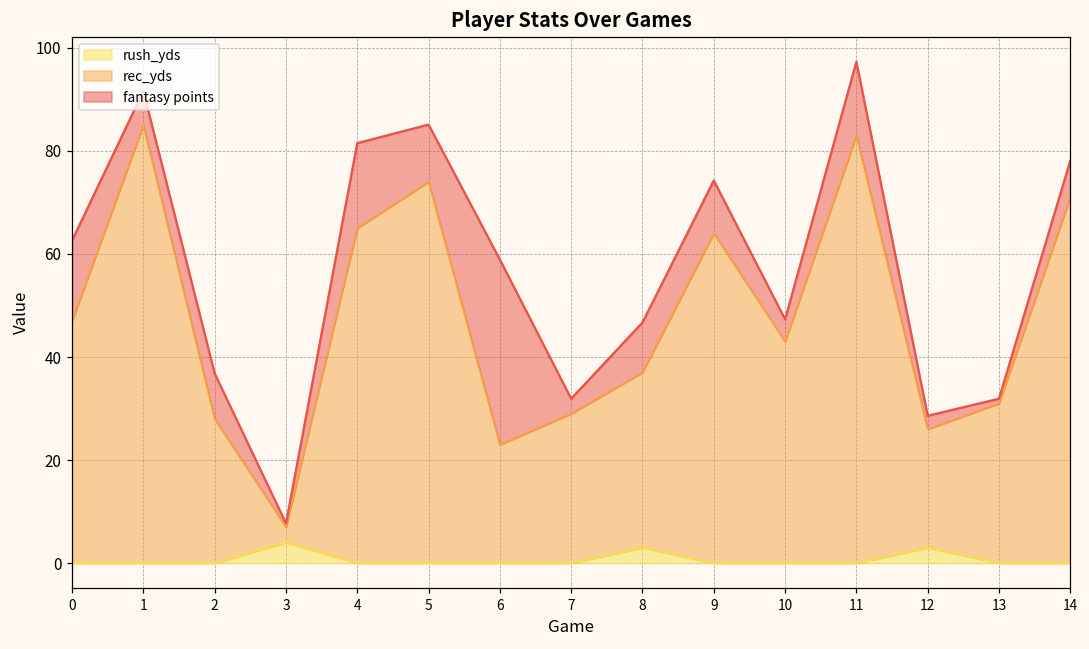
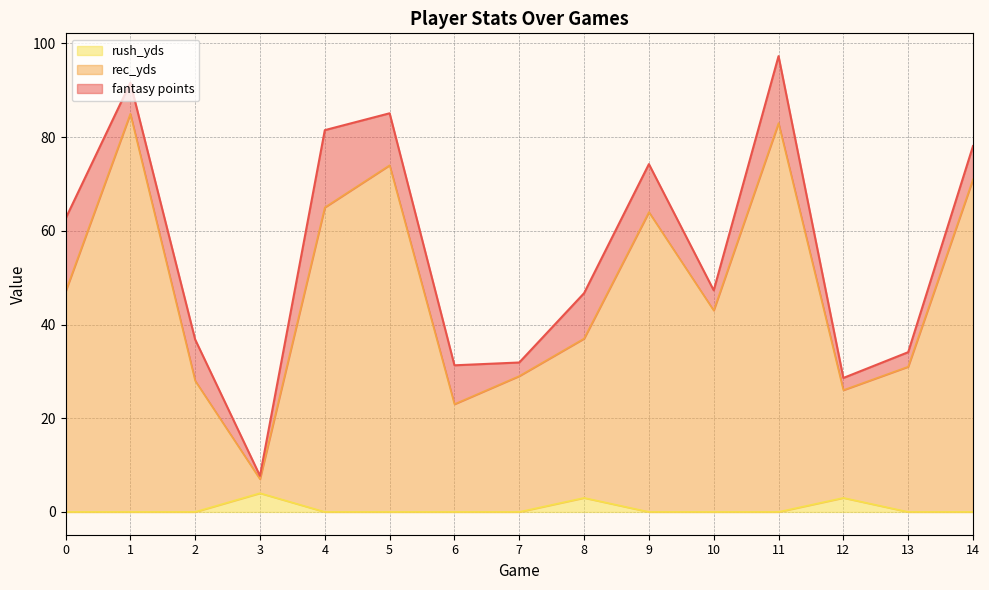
  {
    "fantasy points": {
      "0": 16,
      "2": 9,
      "3": 1,
      "4": 17,
      "5": 11,
-     "6": 36,
+     "6": 8,
      "7": 3,
      "8": 10,
      "9": 10,
      "10": 4,
      "11": 14,
      "12": 3,
-     "13": 1,
+     "13": 3,
      "14": 7
    }
  }
